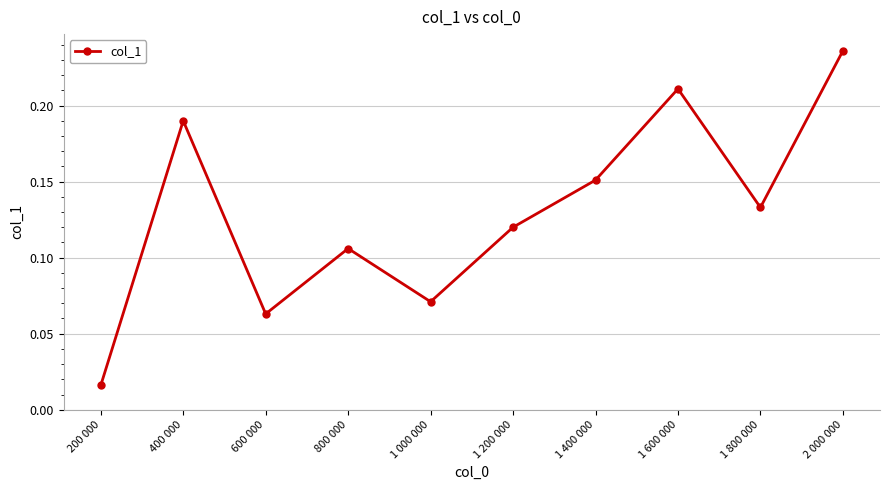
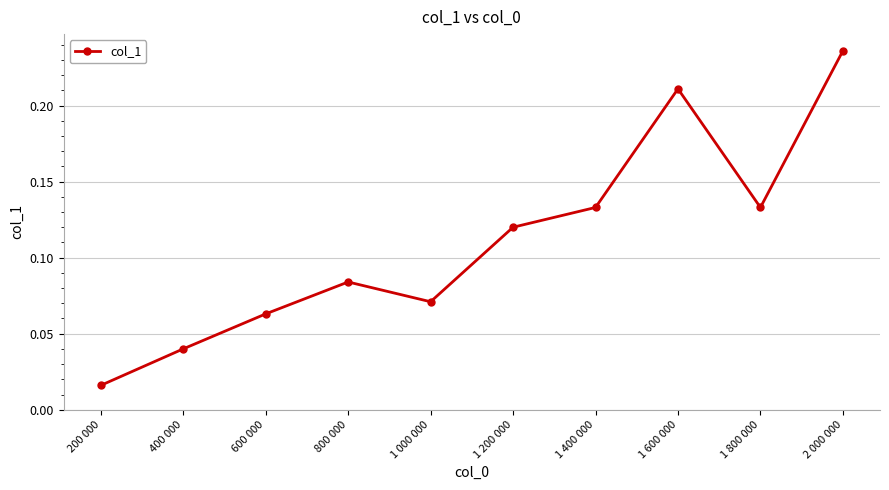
  {
    "200 000": 0.016,
-   "400 000": 0.19,
+   "400 000": 0.04,
    "600 000": 0.063,
-   "800 000": 0.106,
+   "800 000": 0.084,
    "1 000 000": 0.071,
    "1 200 000": 0.120,
-   "1 400 000": 0.151,
+   "1 400 000": 0.133,
    "1 600 000": 0.211,
    "1 800 000": 0.133,
    "2 000 000": 0.236
  }
